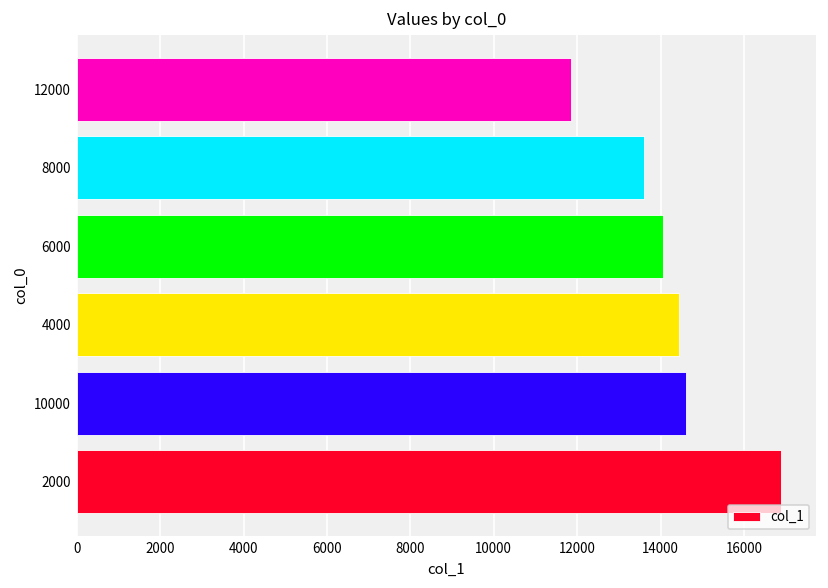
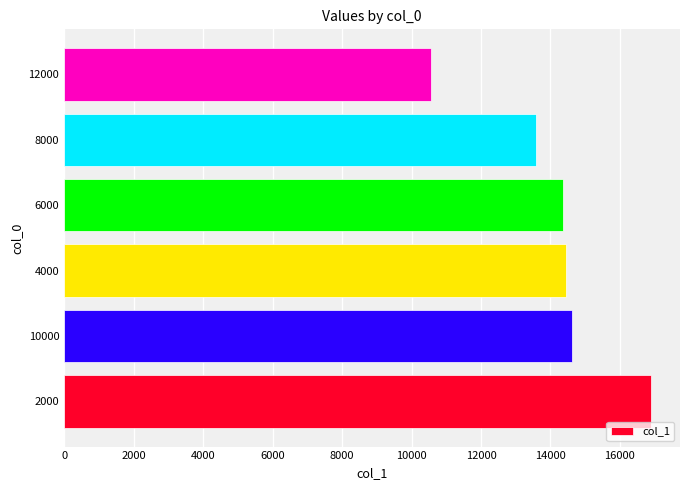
  {
-   "12000": 11900,
+   "12000": 10600,
    "8000": 13600,
-   "6000": 14100,
+   "6000": 14400,
    "4000": 14400,
    "10000": 14600,
    "2000": 16900
  }
